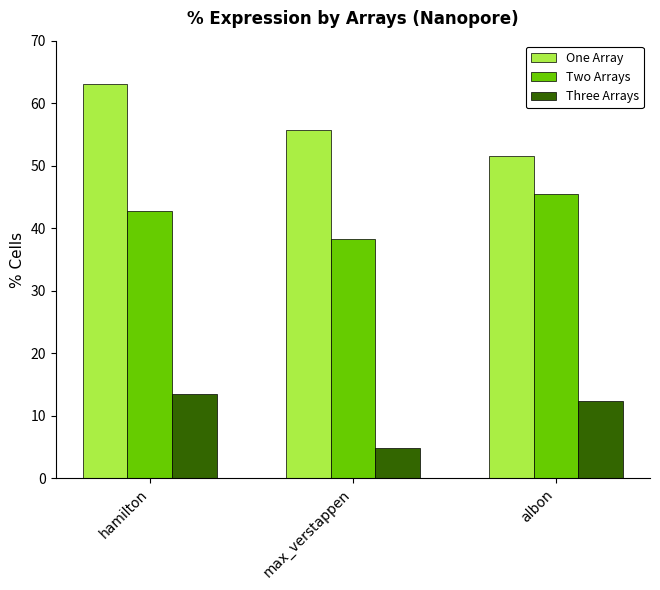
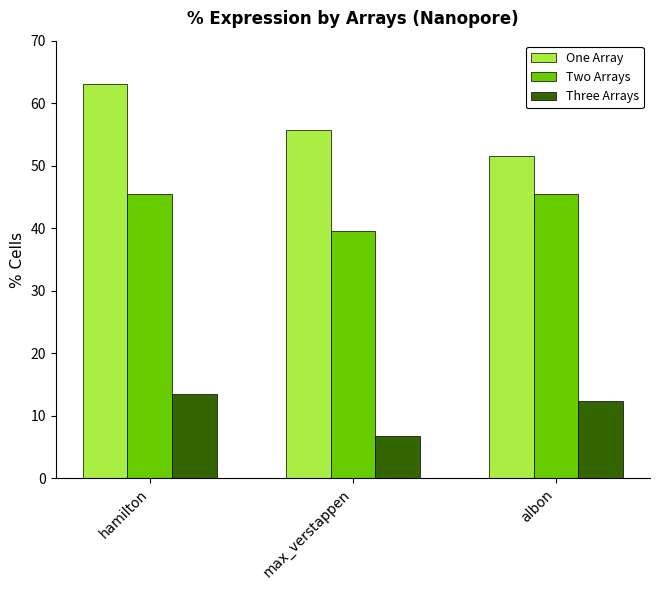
  {
    "One Array": {
      "hamilton": 63,
      "max_verstappen": 56,
      "albon": 52
    },
    "Two Arrays": {
-     "hamilton": 43,
-     "max_verstappen": 38,
+     "hamilton": 46,
+     "max_verstappen": 40,
      "albon": 46
    },
    "Three Arrays": {
      "hamilton": 13,
-     "max_verstappen": 5,
+     "max_verstappen": 7,
      "albon": 12
    }
  }
